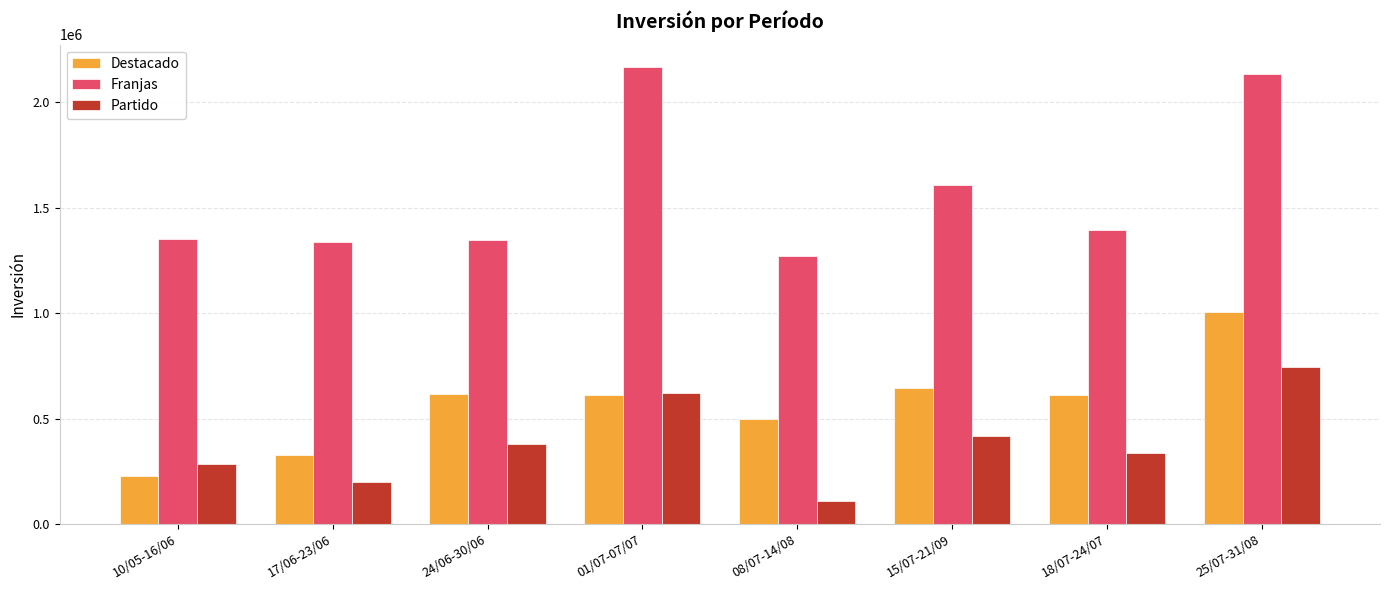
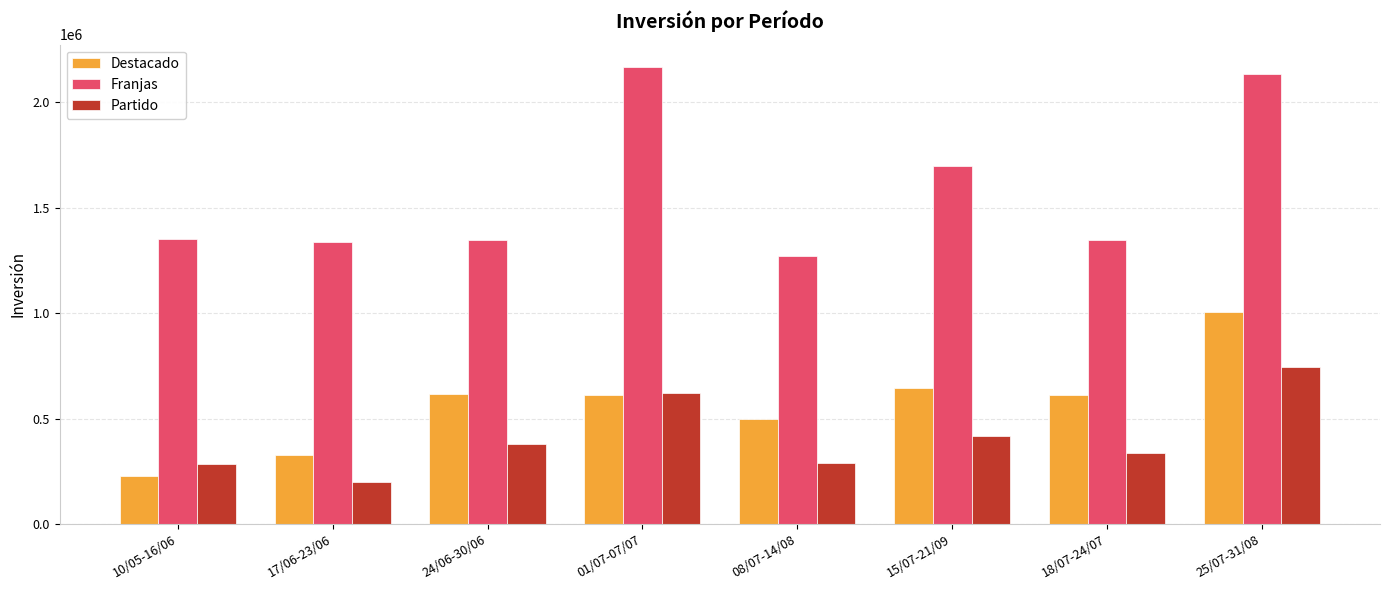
  {
    "Destacado": {
      "10/05-16/06": 230000,
      "17/06-23/06": 330000,
      "24/06-30/06": 610000,
      "01/07-07/07": 610000,
      "08/07-14/08": 500000,
      "15/07-21/09": 650000,
      "18/07-24/07": 610000,
      "25/07-31/08": 1010000
    },
    "Franjas": {
      "10/05-16/06": 1350000,
      "17/06-23/06": 1340000,
      "24/06-30/06": 1340000,
      "01/07-07/07": 2170000,
      "08/07-14/08": 1270000,
-     "15/07-21/09": 1610000,
-     "18/07-24/07": 1390000,
+     "15/07-21/09": 1700000,
+     "18/07-24/07": 1350000,
      "25/07-31/08": 2130000
    },
    "Partido": {
      "10/05-16/06": 280000,
      "17/06-23/06": 200000,
      "24/06-30/06": 380000,
      "01/07-07/07": 620000,
-     "08/07-14/08": 110000,
+     "08/07-14/08": 290000,
      "15/07-21/09": 420000,
      "18/07-24/07": 340000,
      "25/07-31/08": 740000
    }
  }
